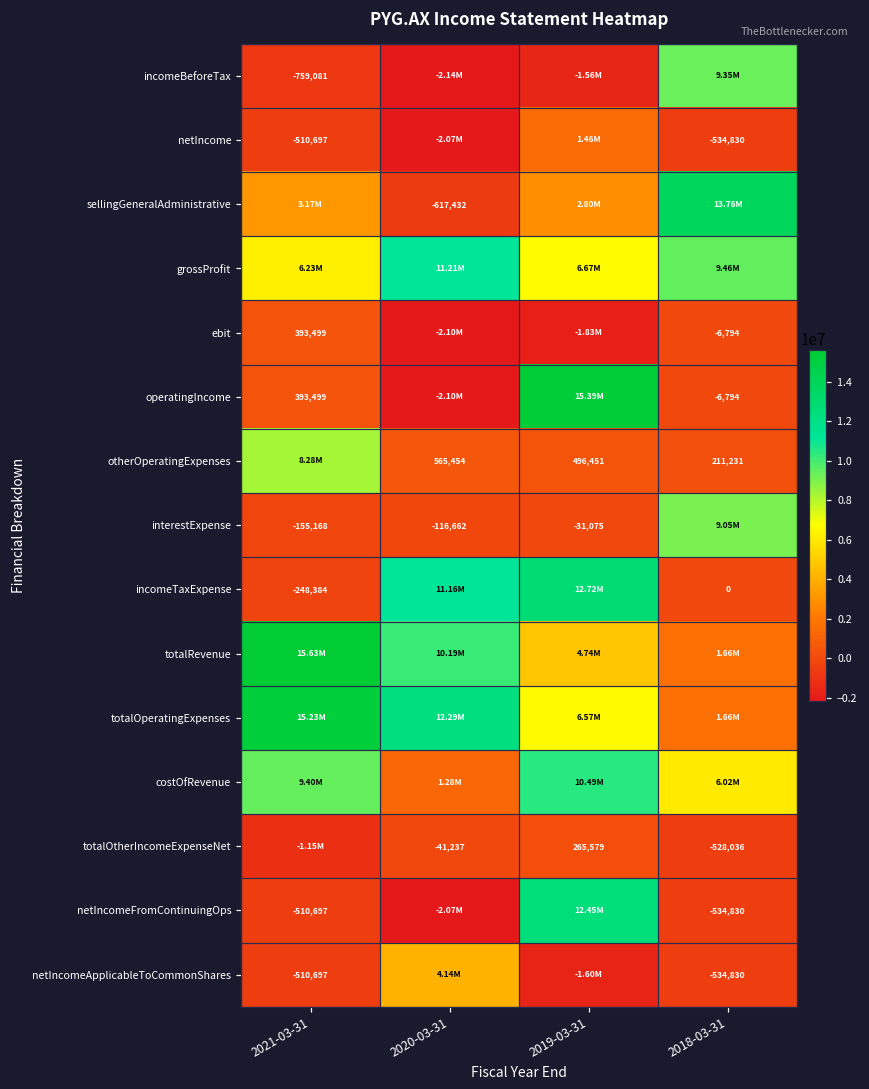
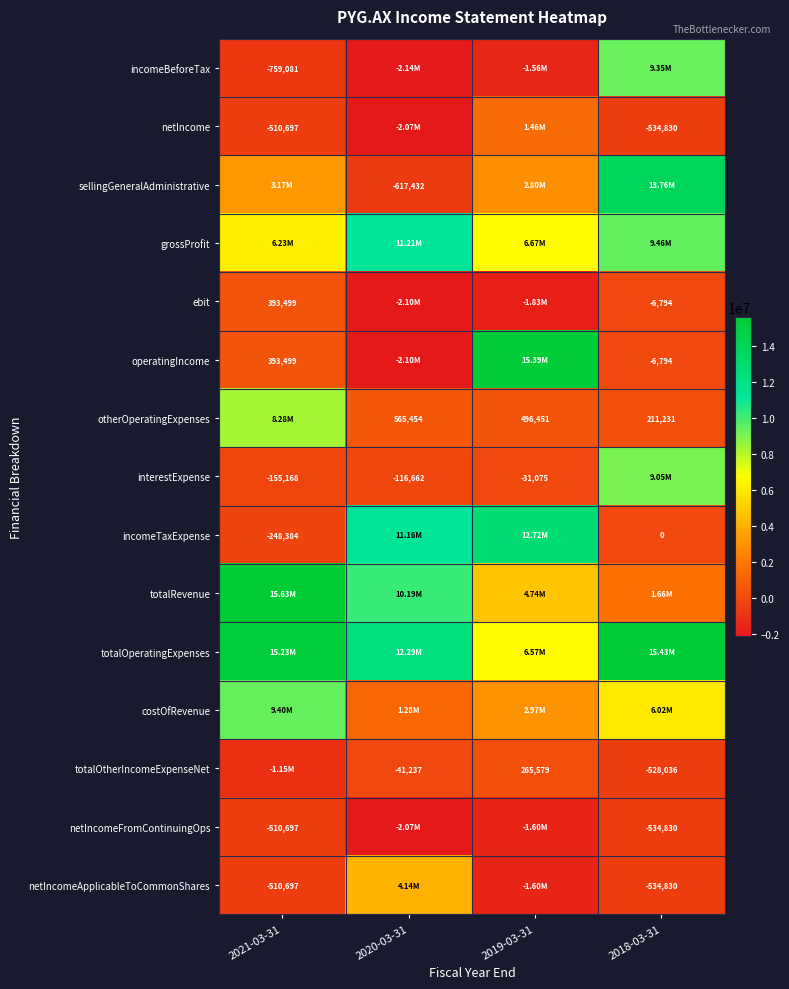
  {
    "incomeBeforeTax": {
      "2021-03-31": "-759,081",
      "2020-03-31": "-2.14M",
      "2019-03-31": "-1.56M",
      "2018-03-31": "9.35M"
    },
    "netIncome": {
      "2021-03-31": "-510,697",
      "2020-03-31": "-2.07M",
      "2019-03-31": "1.46M",
      "2018-03-31": "-534,830"
    },
    "sellingGeneralAdministrative": {
      "2021-03-31": "3.17M",
      "2020-03-31": "-617,432",
      "2019-03-31": "2.80M",
      "2018-03-31": "13.76M"
    },
    "grossProfit": {
      "2021-03-31": "6.23M",
      "2020-03-31": "11.21M",
      "2019-03-31": "6.67M",
      "2018-03-31": "9.46M"
    },
    "ebit": {
      "2021-03-31": "393,499",
      "2020-03-31": "-2.10M",
      "2019-03-31": "-1.83M",
      "2018-03-31": "-6,794"
    },
    "operatingIncome": {
      "2021-03-31": "393,499",
      "2020-03-31": "-2.10M",
      "2019-03-31": "15.39M",
      "2018-03-31": "-6,794"
    },
    "otherOperatingExpenses": {
      "2021-03-31": "8.28M",
      "2020-03-31": "565,454",
      "2019-03-31": "496,451",
      "2018-03-31": "211,231"
    },
    "interestExpense": {
      "2021-03-31": "-155,168",
      "2020-03-31": "-116,662",
      "2019-03-31": "-31,075",
      "2018-03-31": "9.05M"
    },
    "incomeTaxExpense": {
      "2021-03-31": "-248,384",
      "2020-03-31": "11.16M",
      "2019-03-31": "12.72M",
      "2018-03-31": "0"
    },
    "totalRevenue": {
      "2021-03-31": "15.63M",
      "2020-03-31": "10.19M",
      "2019-03-31": "4.74M",
      "2018-03-31": "1.66M"
    },
    "totalOperatingExpenses": {
      "2021-03-31": "15.23M",
      "2020-03-31": "12.29M",
      "2019-03-31": "6.57M",
-     "2018-03-31": "1.66M"
+     "2018-03-31": "15.43M"
    },
    "costOfRevenue": {
      "2021-03-31": "9.40M",
      "2020-03-31": "1.28M",
-     "2019-03-31": "10.49M",
+     "2019-03-31": "2.97M",
      "2018-03-31": "6.02M"
    },
    "totalOtherIncomeExpenseNet": {
      "2021-03-31": "-1.15M",
      "2020-03-31": "-41,237",
      "2019-03-31": "265,579",
      "2018-03-31": "-528,036"
    },
    "netIncomeFromContinuingOps": {
      "2021-03-31": "-510,697",
      "2020-03-31": "-2.07M",
-     "2019-03-31": "12.45M",
+     "2019-03-31": "-1.60M",
      "2018-03-31": "-534,830"
    },
    "netIncomeApplicableToCommonShares": {
      "2021-03-31": "-510,697",
      "2020-03-31": "4.14M",
      "2019-03-31": "-1.60M",
      "2018-03-31": "-534,830"
    }
  }
